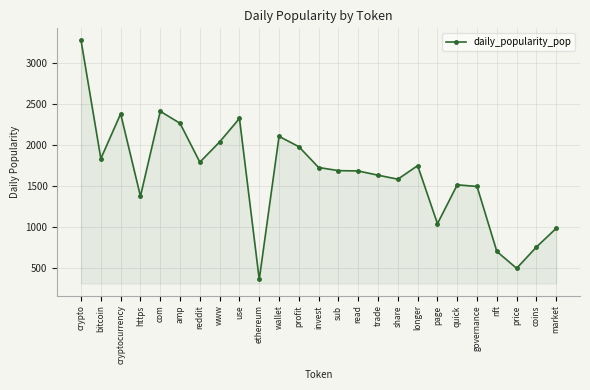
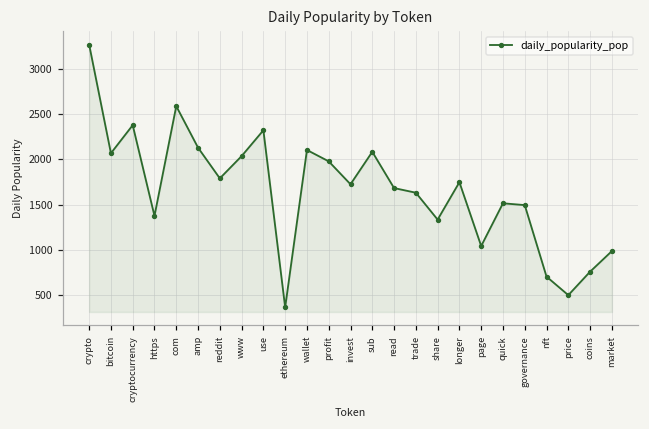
  {
    "crypto": 3300,
-   "bitcoin": 1800,
+   "bitcoin": 2100,
    "cryptocurrency": 2400,
    "https": 1400,
-   "com": 2400,
-   "amp": 2300,
+   "com": 2600,
+   "amp": 2100,
    "reddit": 1800,
    "www": 2000,
    "use": 2300,
    "ethereum": 400,
    "wallet": 2100,
    "profit": 2000,
    "invest": 1700,
-   "sub": 1700,
+   "sub": 2100,
    "read": 1700,
    "trade": 1600,
-   "share": 1600,
+   "share": 1300,
    "longer": 1700,
    "page": 1000,
    "quick": 1500,
    "governance": 1500,
    "nft": 700,
    "price": 500,
    "coins": 800,
    "market": 1000
  }
